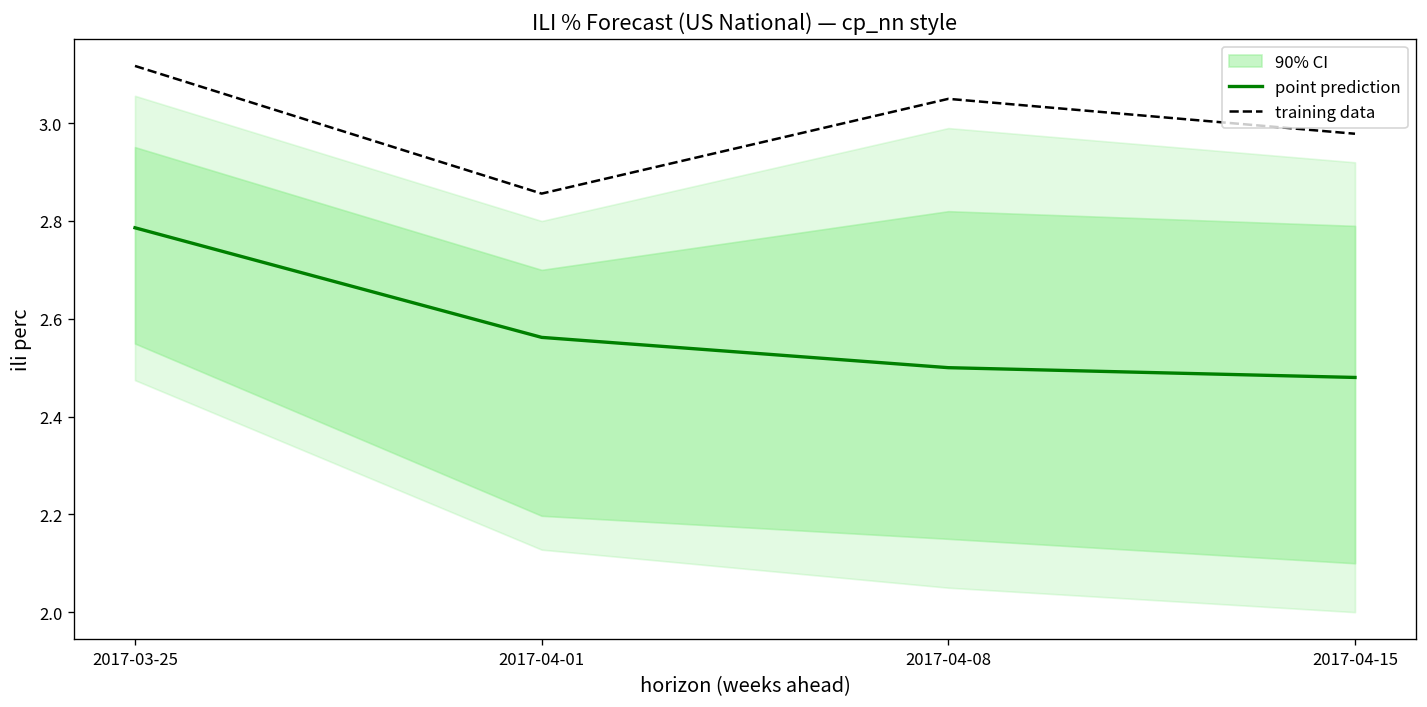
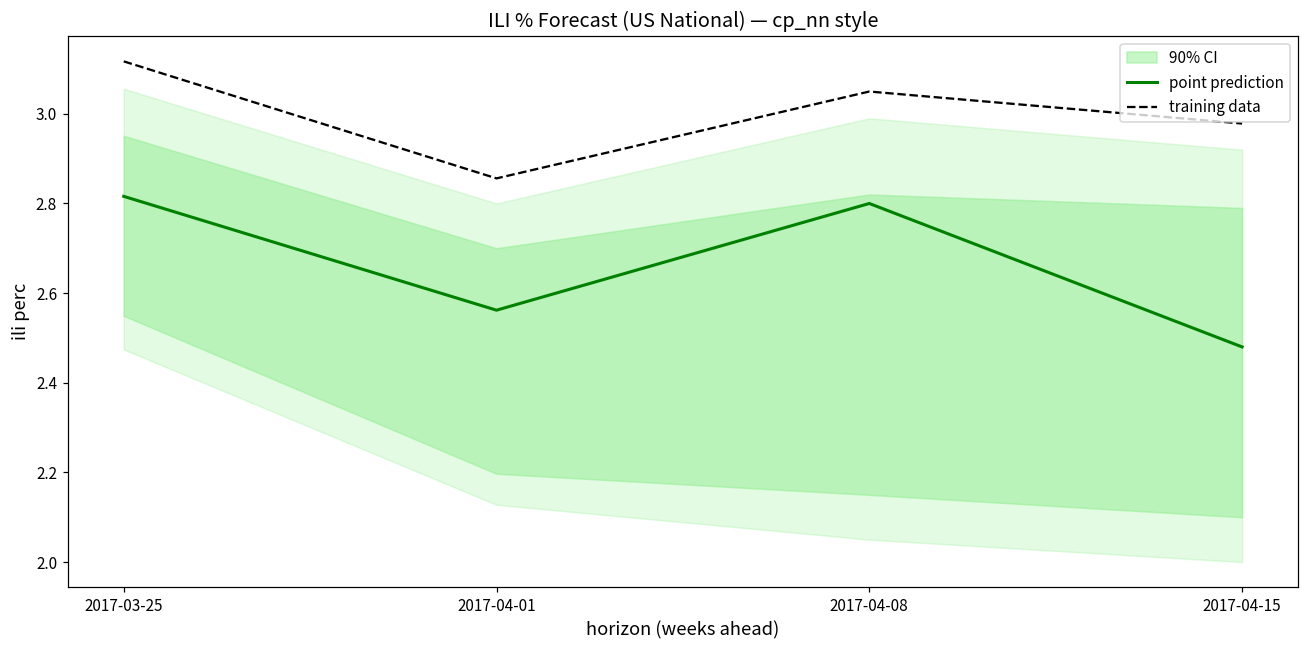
  {
    "point prediction": {
-     "2017-03-25": 2.79,
+     "2017-03-25": 2.82,
      "2017-04-01": 2.56,
-     "2017-04-08": 2.5,
+     "2017-04-08": 2.8,
      "2017-04-15": 2.48
    },
    "training data": {
      "2017-03-25": 3.12,
      "2017-04-01": 2.86,
      "2017-04-08": 3.05,
      "2017-04-15": 2.98
    }
  }
